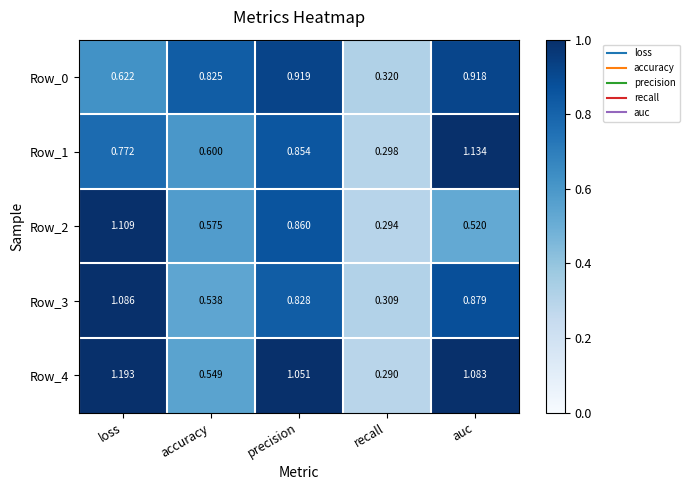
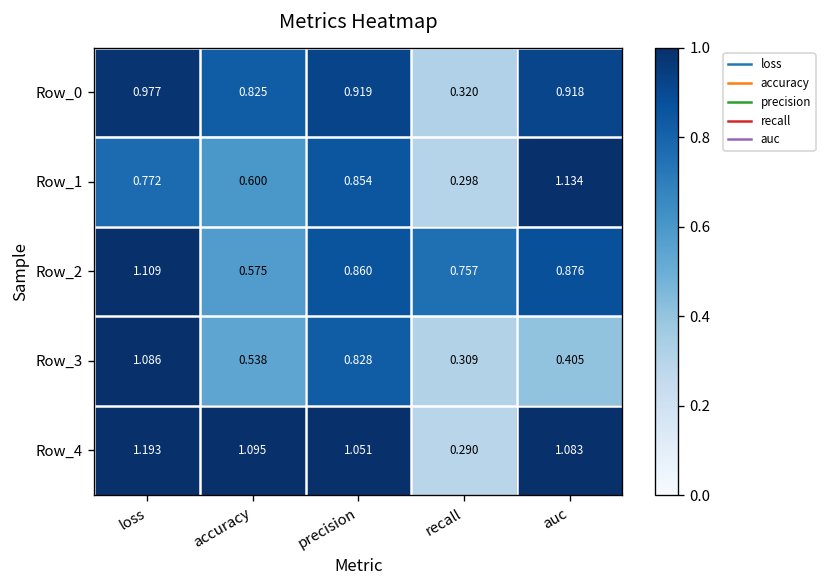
  {
    "Row_0": {
-     "loss": 0.622,
+     "loss": 0.977,
      "accuracy": 0.825,
      "precision": 0.919,
      "recall": 0.320,
      "auc": 0.918
    },
    "Row_1": {
      "loss": 0.772,
      "accuracy": 0.600,
      "precision": 0.854,
      "recall": 0.298,
      "auc": 1.134
    },
    "Row_2": {
      "loss": 1.109,
      "accuracy": 0.575,
      "precision": 0.860,
-     "recall": 0.294,
-     "auc": 0.520
+     "recall": 0.757,
+     "auc": 0.876
    },
    "Row_3": {
      "loss": 1.086,
      "accuracy": 0.538,
      "precision": 0.828,
      "recall": 0.309,
-     "auc": 0.879
+     "auc": 0.405
    },
    "Row_4": {
      "loss": 1.193,
-     "accuracy": 0.549,
+     "accuracy": 1.095,
      "precision": 1.051,
      "recall": 0.290,
      "auc": 1.083
    }
  }
